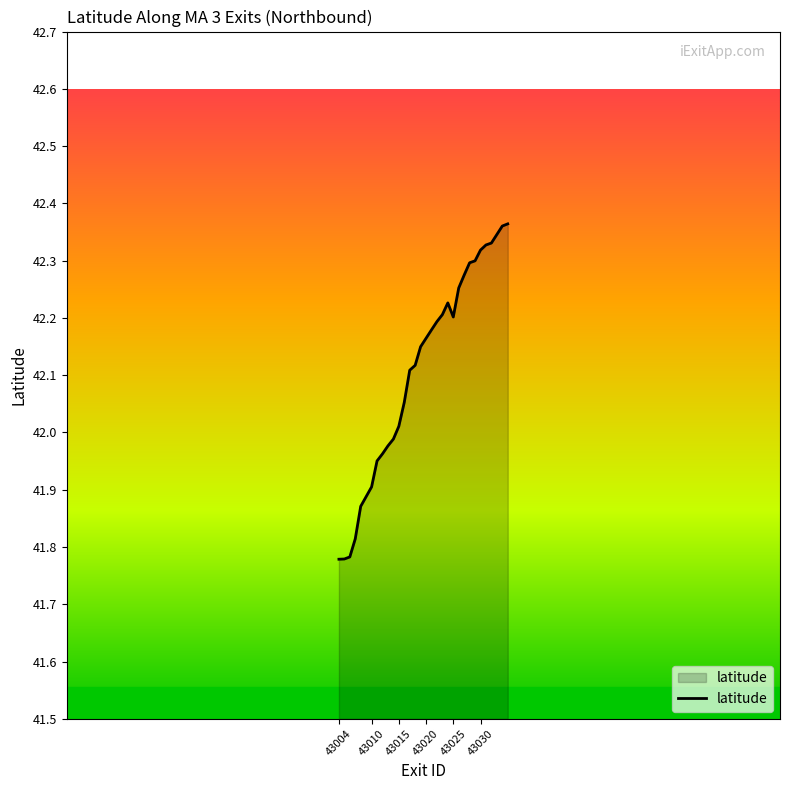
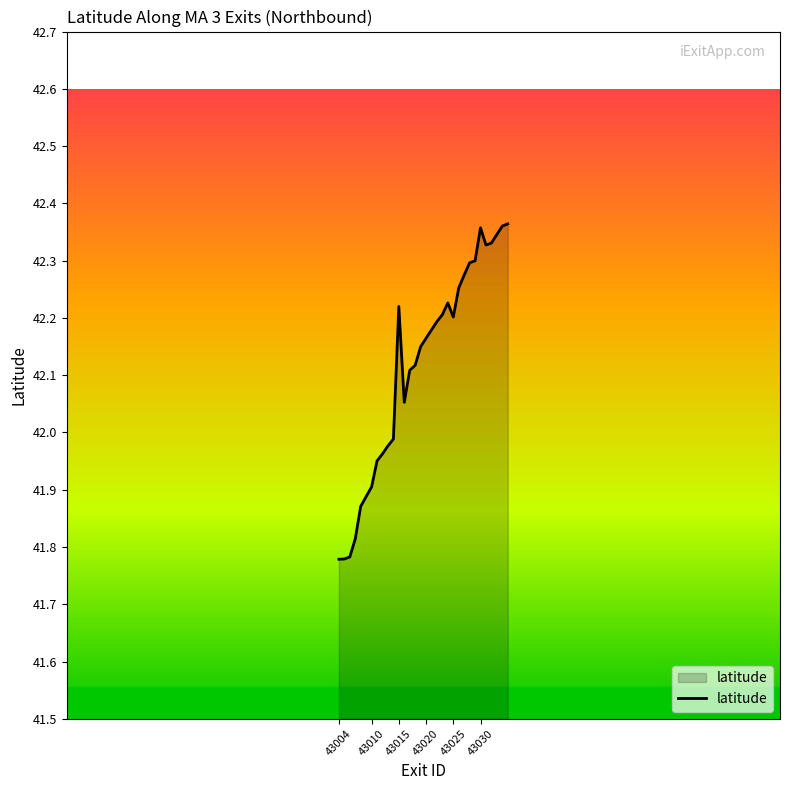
  {
    "43004": 41.78,
    "43010": 41.90,
-   "43015": 42.01,
+   "43015": 42.22,
    "43020": 42.16,
    "43025": 42.20,
-   "43030": 42.32
+   "43030": 42.36
  }
